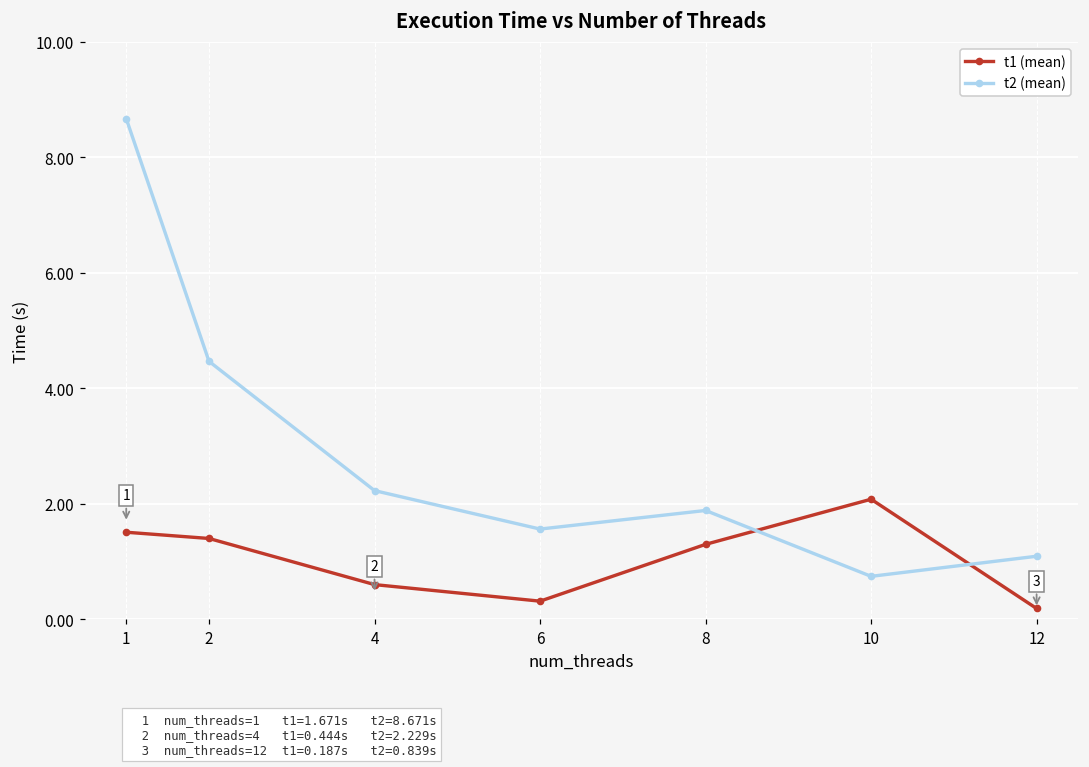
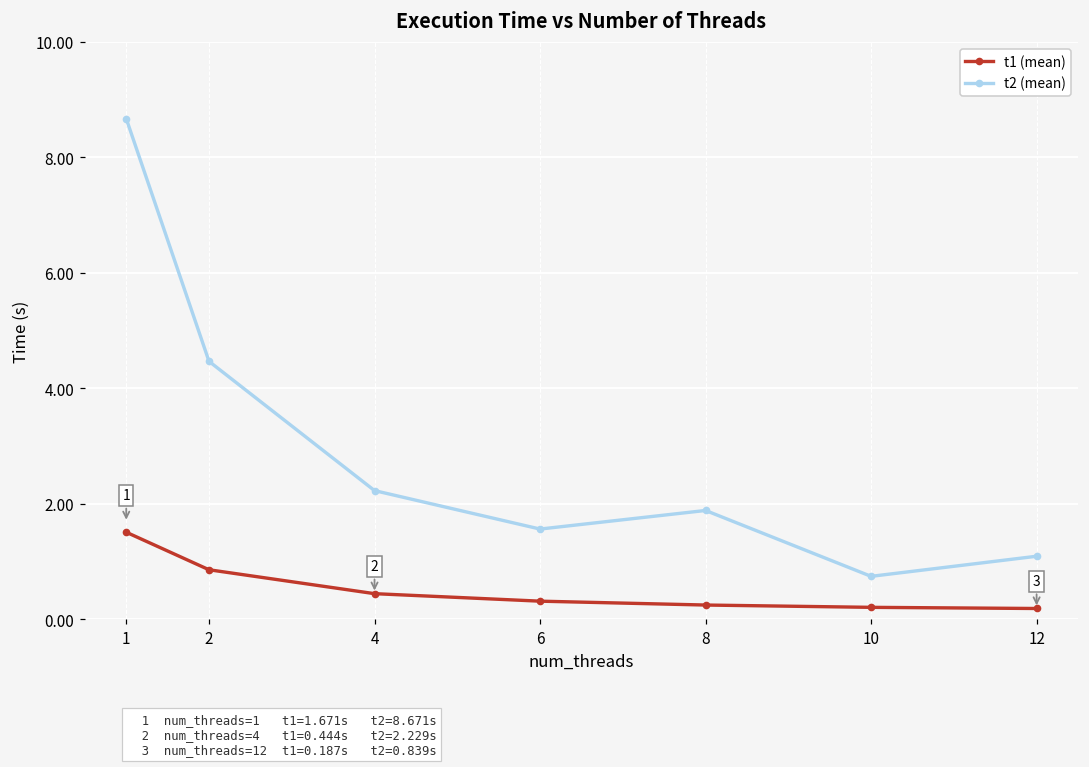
  {
    "t1 (mean)": {
      "1": 1.5,
-     "2": 1.4,
-     "4": 0.6,
+     "2": 0.9,
+     "4": 0.4,
      "6": 0.3,
-     "8": 1.3,
-     "10": 2.1,
+     "8": 0.2,
+     "10": 0.2,
      "12": 0.2
    },
    "t2 (mean)": {
      "1": 8.7,
      "2": 4.5,
      "4": 2.2,
      "6": 1.6,
      "8": 1.9,
      "10": 0.7
    }
  }
